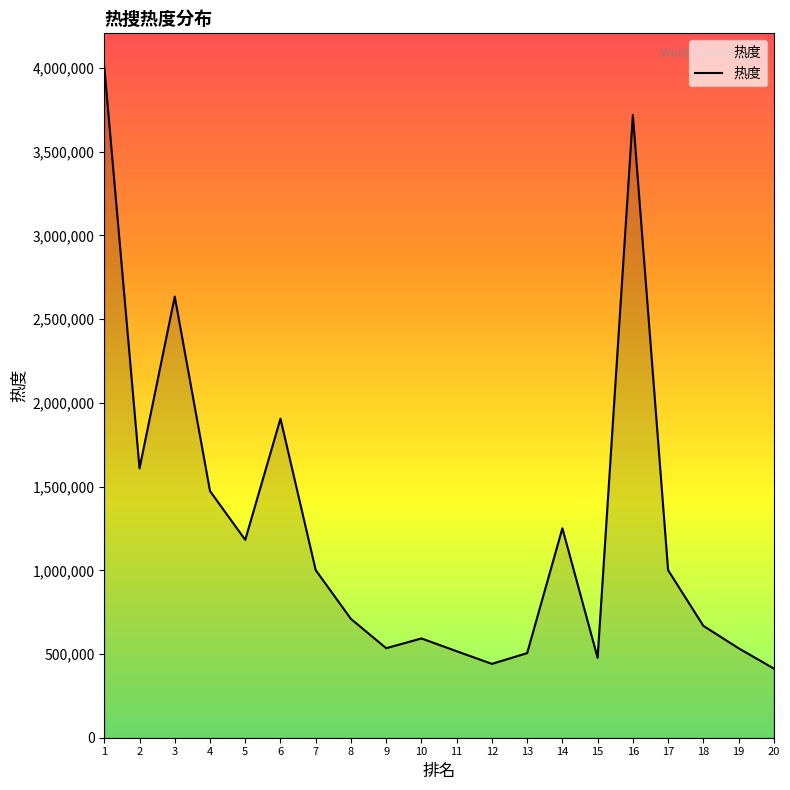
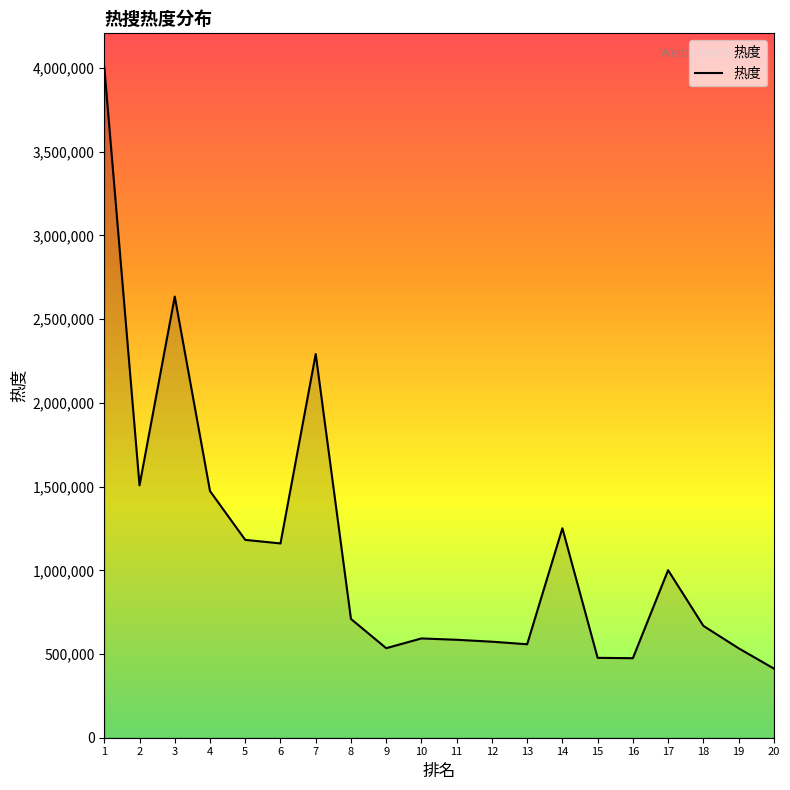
  {
    "1": "4,010,000",
-   "2": "1,610,000",
+   "2": "1,510,000",
    "3": "2,640,000",
    "4": "1,470,000",
    "5": "1,180,000",
-   "6": "1,910,000",
-   "7": "1,000,000",
+   "6": "1,160,000",
+   "7": "2,290,000",
    "8": "710,000",
    "9": "530,000",
    "10": "590,000",
-   "11": "520,000",
-   "12": "440,000",
-   "13": "510,000",
+   "11": "580,000",
+   "12": "570,000",
+   "13": "560,000",
    "14": "1,250,000",
    "15": "480,000",
-   "16": "3,720,000",
+   "16": "470,000",
    "17": "1,000,000",
    "18": "670,000",
    "19": "530,000",
    "20": "410,000"
  }
